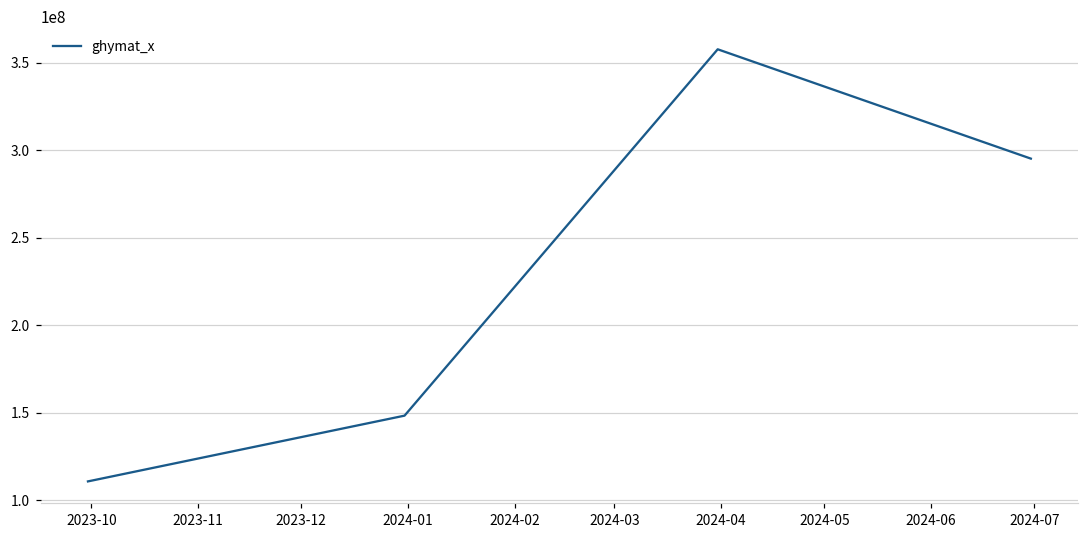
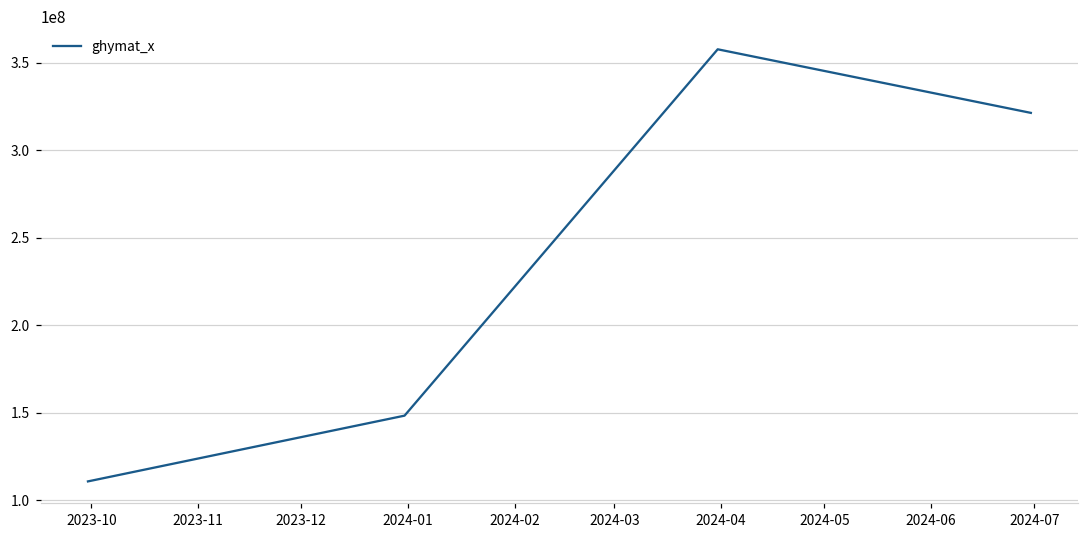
  {
    "2023-10": 111000000,
    "2024-01": 148000000,
    "2024-04": 358000000,
-   "2024-07": 295000000
+   "2024-07": 321000000
  }
